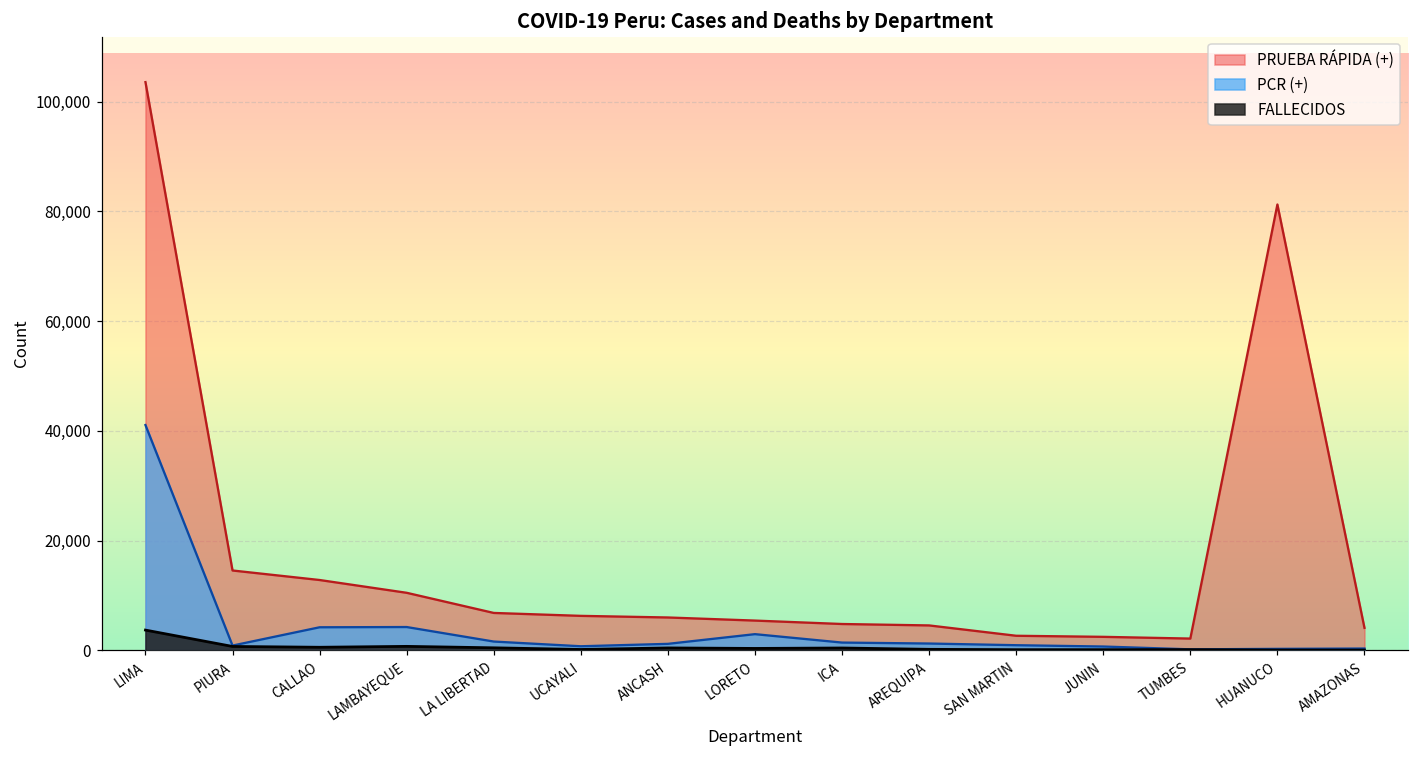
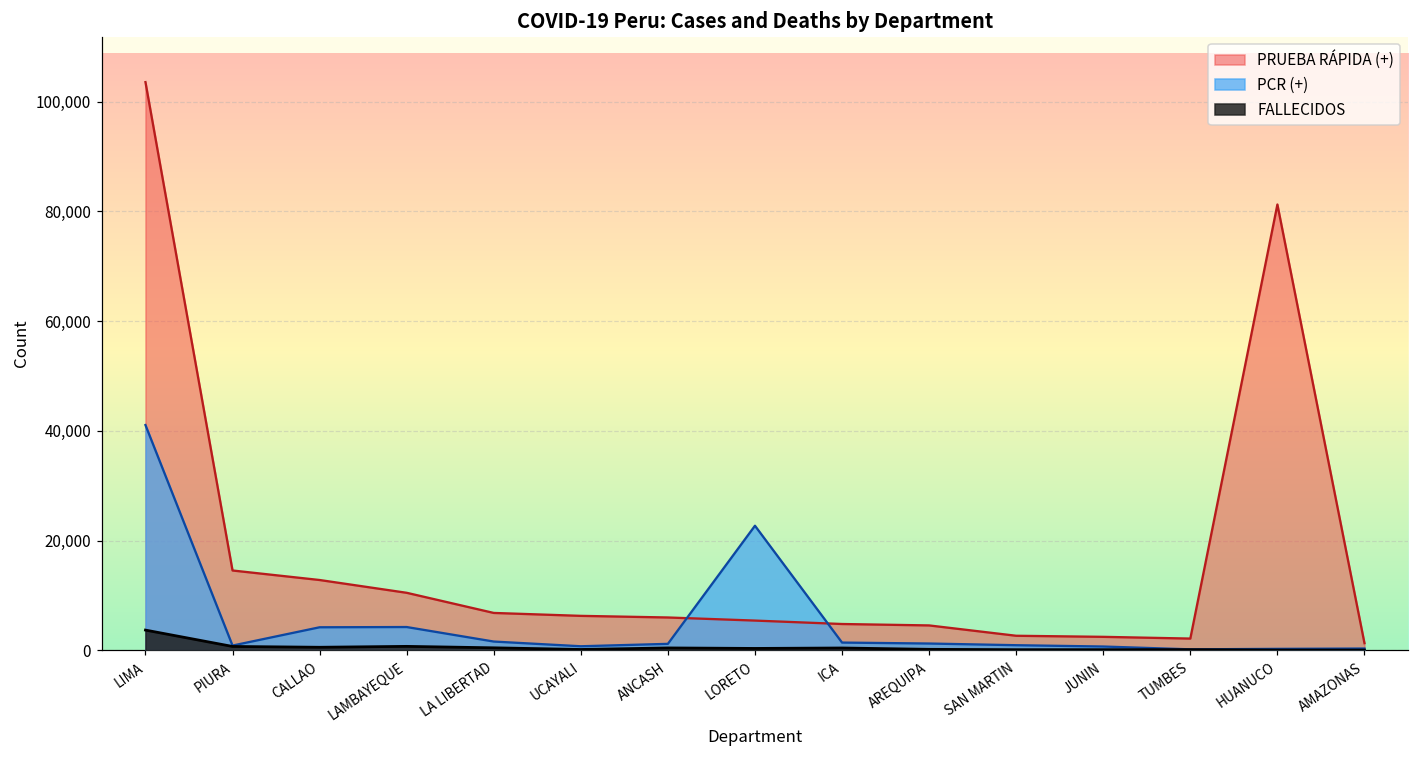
  {
    "PRUEBA RÁPIDA (+)": {
      "LIMA": "104,000",
      "PIURA": "15,000",
      "CALLAO": "13,000",
      "LAMBAYEQUE": "10,000",
      "LA LIBERTAD": "7,000",
      "UCAYALI": "6,000",
      "ANCASH": "6,000",
      "LORETO": "5,000",
      "ICA": "5,000",
      "AREQUIPA": "5,000",
      "SAN MARTIN": "3,000",
      "JUNIN": "2,000",
      "TUMBES": "2,000",
      "HUANUCO": "81,000",
-     "AMAZONAS": "4,000"
+     "AMAZONAS": "1,000"
    },
    "PCR (+)": {
      "LIMA": "41,000",
      "CALLAO": "4,000",
      "LAMBAYEQUE": "4,000",
      "LA LIBERTAD": "2,000",
      "UCAYALI": "1,000",
      "ANCASH": "1,000",
-     "LORETO": "3,000",
+     "LORETO": "23,000",
      "ICA": "1,000",
      "AREQUIPA": "1,000",
      "SAN MARTIN": "1,000",
      "JUNIN": "1,000"
    },
    "FALLECIDOS": {
      "LIMA": "4,000",
      "CALLAO": "1,000",
      "LAMBAYEQUE": "1,000",
      "LA LIBERTAD": "0",
      "UCAYALI": "0",
      "ANCASH": "0",
      "LORETO": "0",
      "ICA": "0",
      "AREQUIPA": "0",
      "SAN MARTIN": "0",
      "JUNIN": "0"
    }
  }
